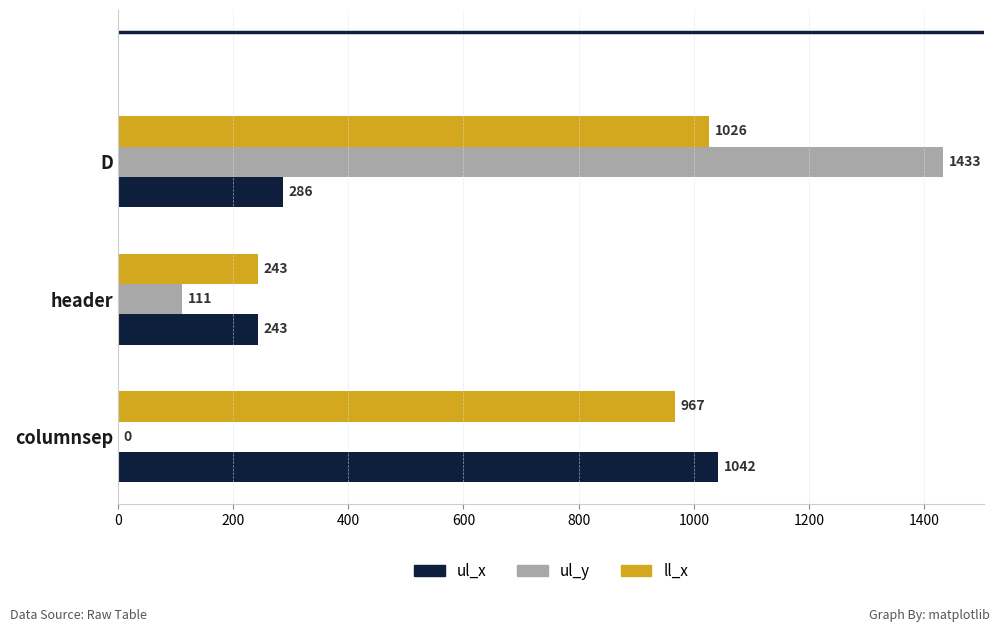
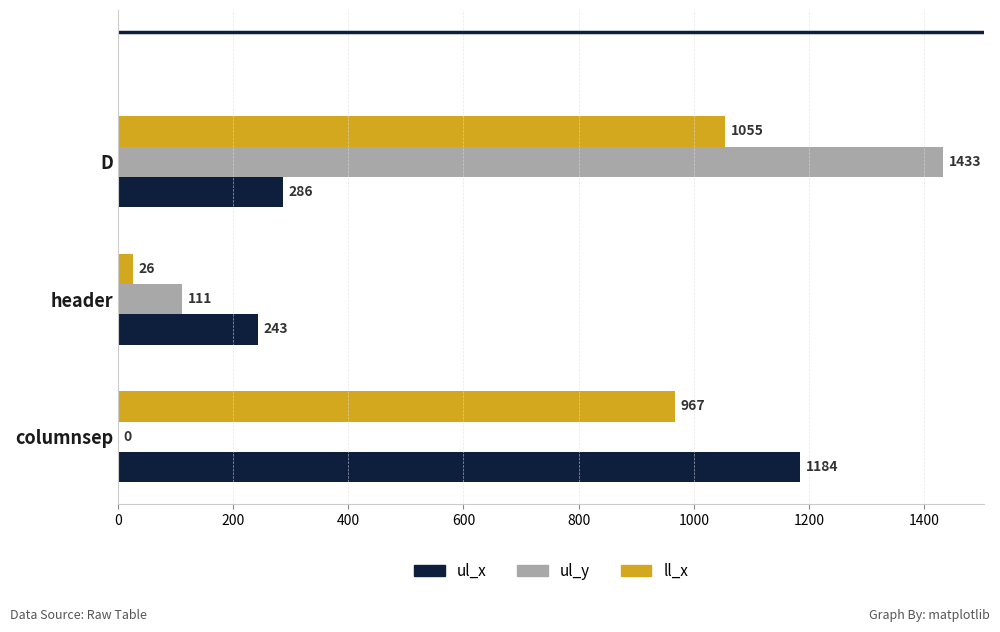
  {
    "ul_x": {
      "D": 286,
      "header": 243,
-     "columnsep": 1042
+     "columnsep": 1184
    },
    "ul_y": {
      "D": 1433,
      "header": 111,
      "columnsep": 0
    },
    "ll_x": {
-     "D": 1026,
-     "header": 243,
+     "D": 1055,
+     "header": 26,
      "columnsep": 967
    }
  }
